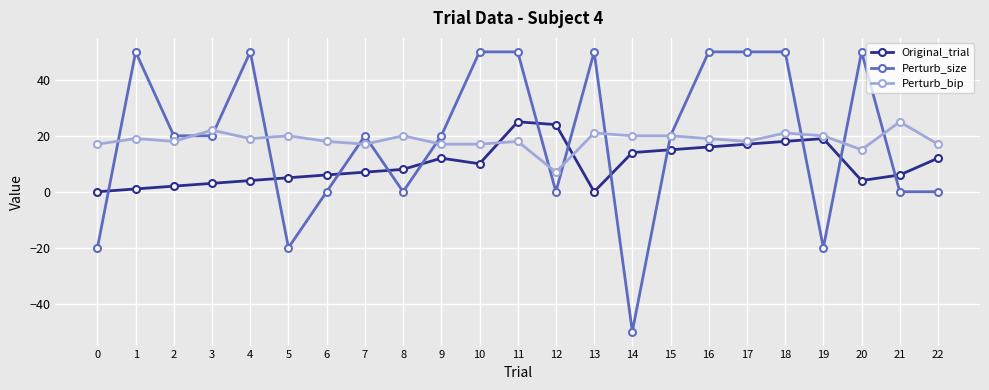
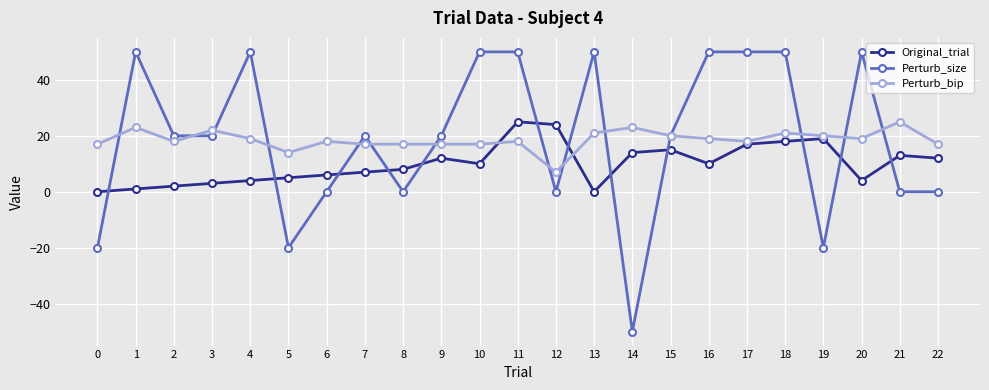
  {
    "Original_trial": {
      "0": 0,
      "1": 1,
      "2": 2,
      "3": 3,
      "4": 4,
      "5": 5,
      "6": 6,
      "7": 7,
      "8": 8,
      "9": 12,
      "10": 10,
      "11": 25,
      "12": 24,
      "13": 0,
      "14": 14,
      "15": 15,
-     "16": 16,
+     "16": 10,
      "17": 17,
      "18": 18,
      "19": 19,
      "20": 4,
-     "21": 6,
+     "21": 13,
      "22": 12
    },
    "Perturb_size": {
      "0": -20,
      "1": 50,
      "2": 20,
      "3": 20,
      "4": 50,
      "5": -20,
      "6": 0,
      "7": 20,
      "8": 0,
      "9": 20,
      "10": 50,
      "11": 50,
      "12": 0,
      "13": 50,
      "14": -50,
      "16": 50,
      "17": 50,
      "18": 50,
      "19": -20,
      "20": 50,
      "21": 0,
      "22": 0
    },
    "Perturb_bip": {
      "0": 17,
-     "1": 19,
+     "1": 23,
      "2": 18,
      "3": 22,
      "4": 19,
-     "5": 20,
+     "5": 14,
      "6": 18,
      "7": 17,
-     "8": 20,
+     "8": 17,
      "9": 17,
      "10": 17,
      "11": 18,
      "12": 7,
      "13": 21,
-     "14": 20,
+     "14": 23,
      "16": 19,
      "17": 18,
      "18": 21,
      "19": 20,
-     "20": 15,
+     "20": 19,
      "21": 25,
      "22": 17
    }
  }
